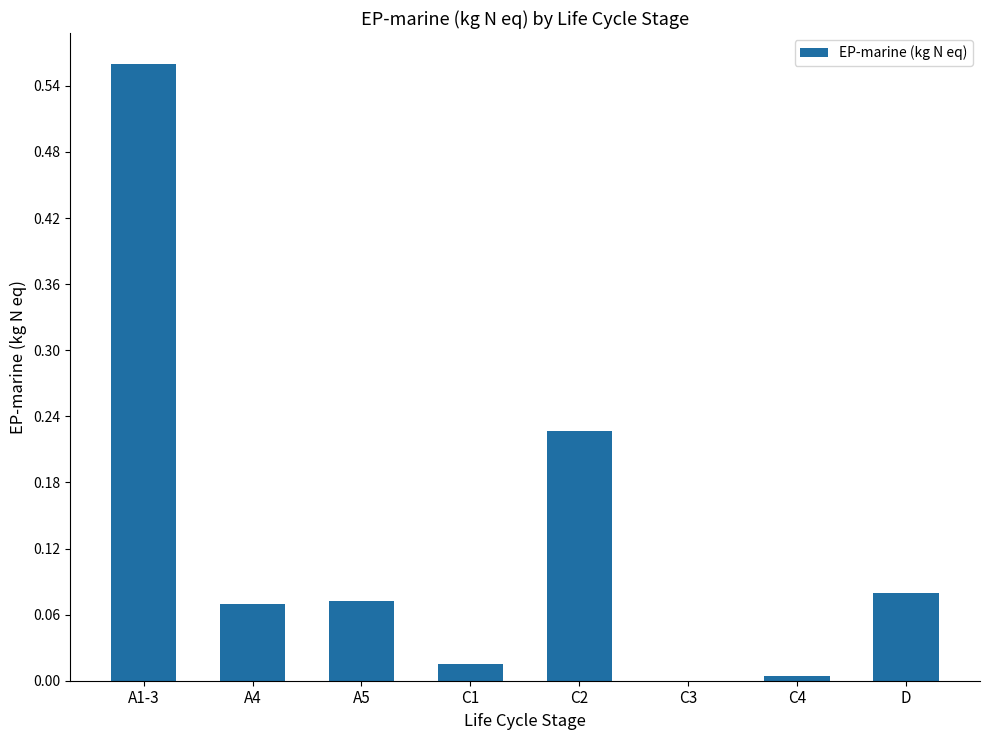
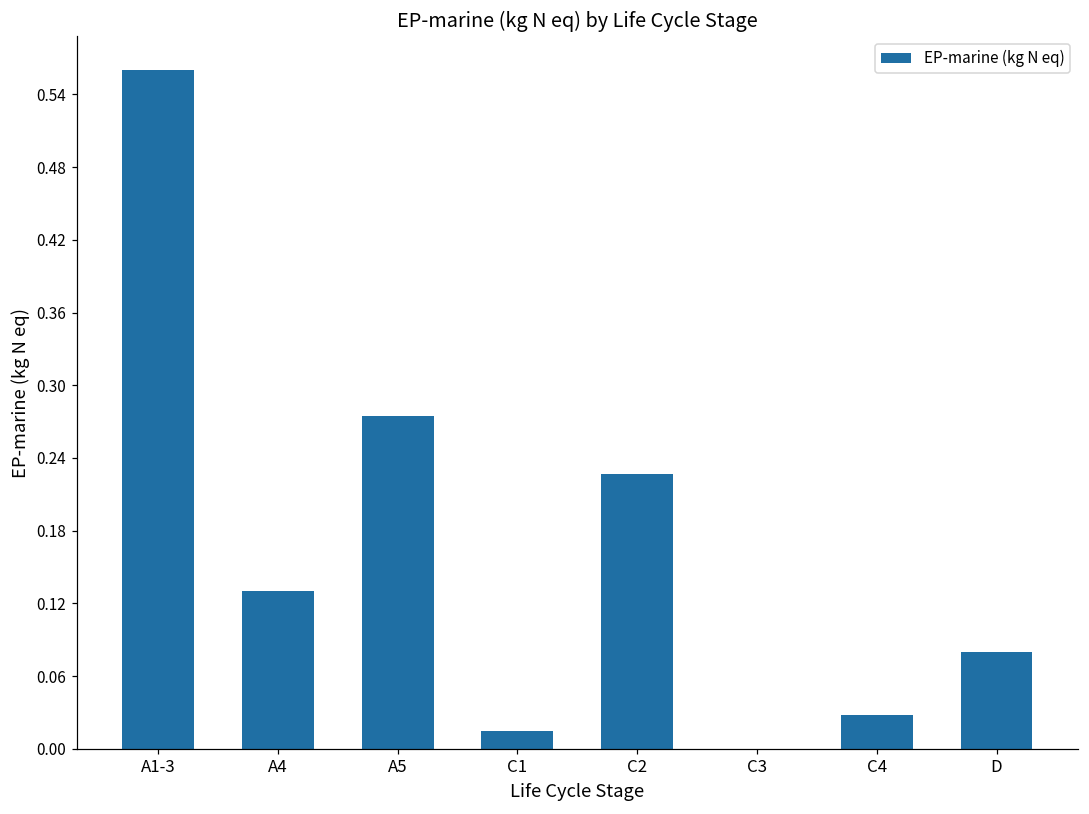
  {
    "A1-3": 0.560,
-   "A4": 0.07,
-   "A5": 0.072,
+   "A4": 0.13,
+   "A5": 0.275,
    "C1": 0.015,
    "C2": 0.227,
    "C3": 0.000,
-   "C4": 0.004,
+   "C4": 0.028,
    "D": 0.080
  }
